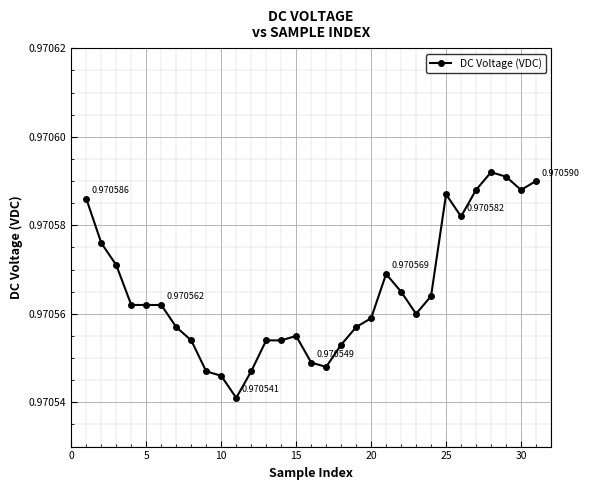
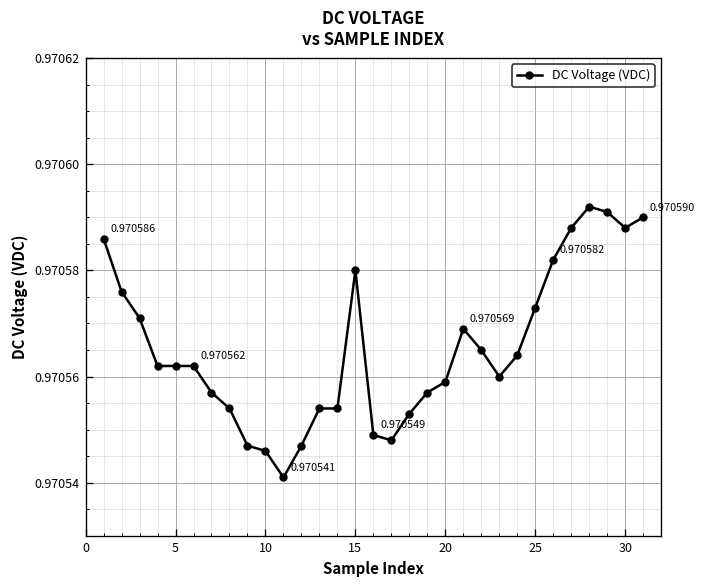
  {
    "5": 0.970562,
    "10": 0.970546,
-   "15": 0.970555,
+   "15": 0.970580,
    "20": 0.970559,
-   "25": 0.970587,
+   "25": 0.970573,
    "30": 0.970588
  }
